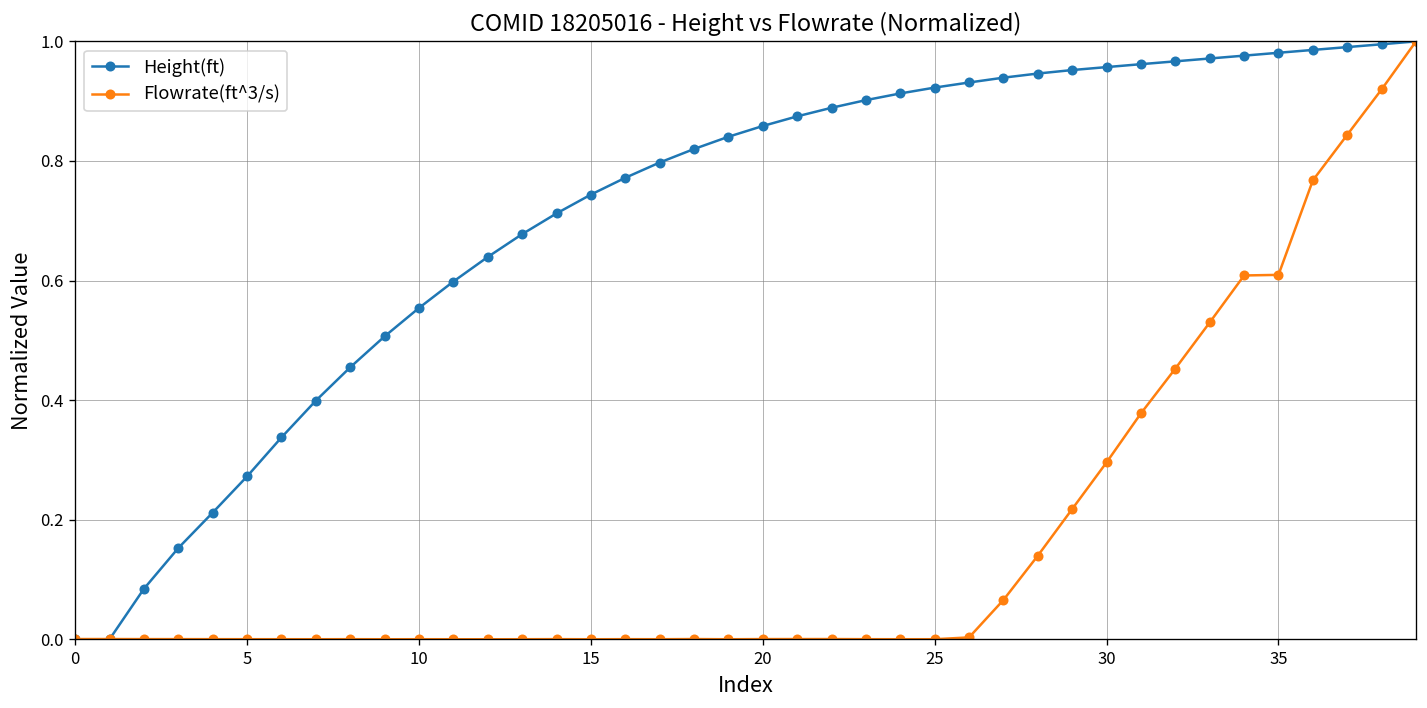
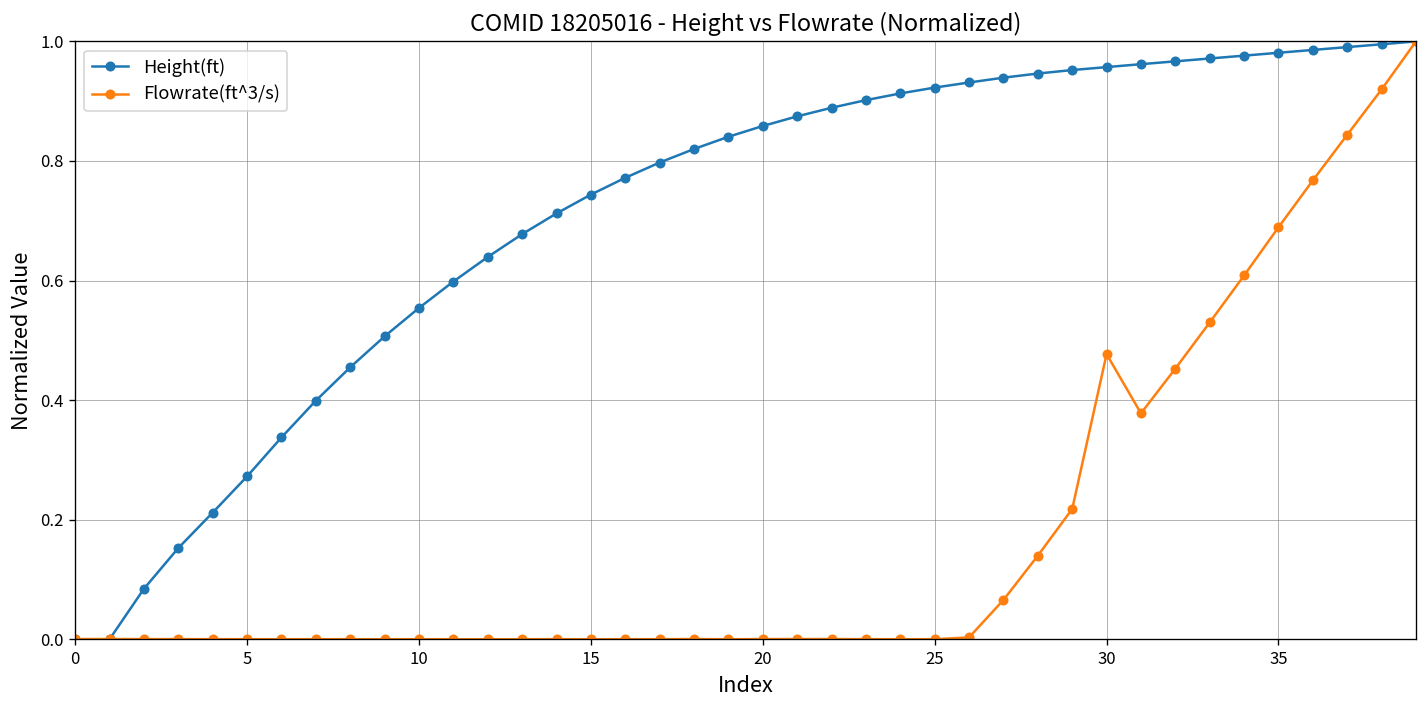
  {
    "Height(ft)": {
      "5": 0.27,
      "10": 0.55,
      "15": 0.74,
      "20": 0.86,
      "25": 0.92,
      "30": 0.96,
      "35": 0.98
    },
    "Flowrate(ft^3/s)": {
      "5": 0.00,
      "10": 0.00,
      "15": 0.00,
      "20": 0.00,
      "25": 0.00,
-     "30": 0.30,
-     "35": 0.61
+     "30": 0.48,
+     "35": 0.69
    }
  }
